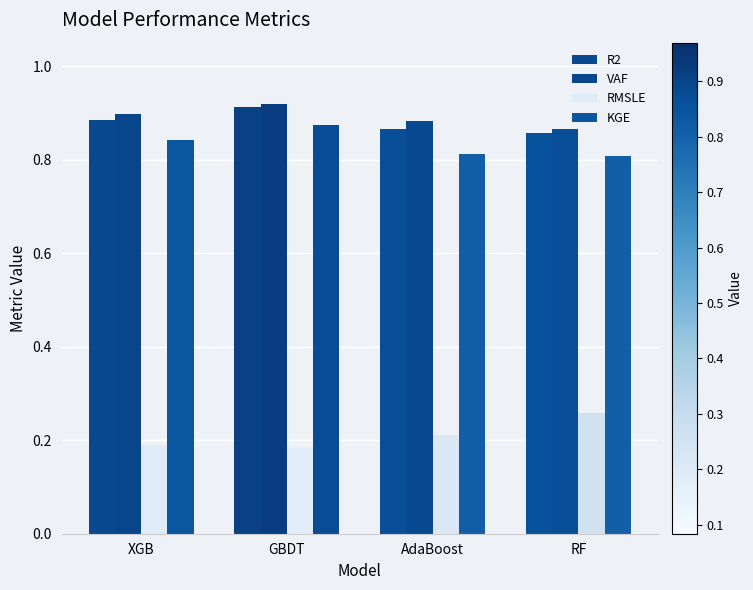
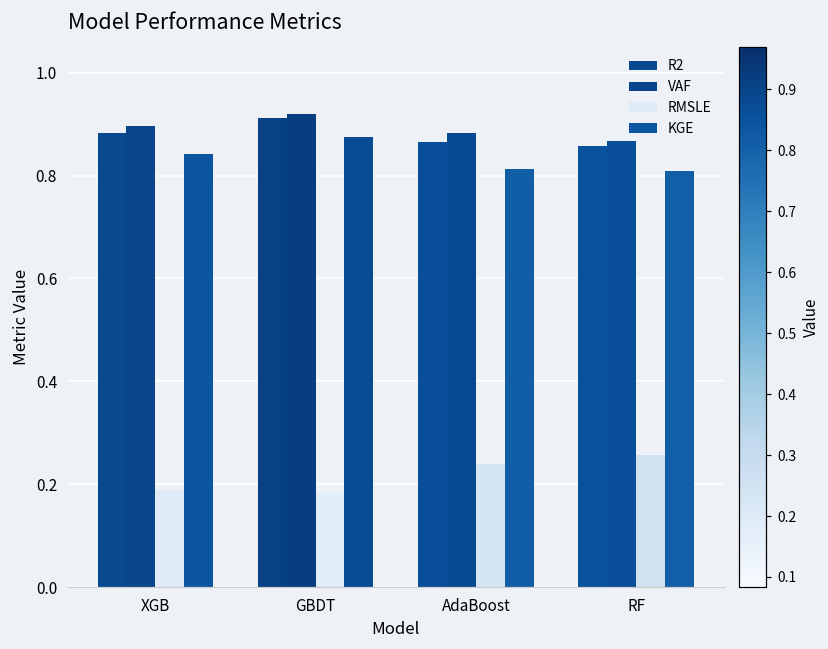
  {
    "RMSLE": {
      "XGB": 0.19,
      "GBDT": 0.18,
-     "AdaBoost": 0.21,
+     "AdaBoost": 0.24,
      "RF": 0.26
    }
  }
